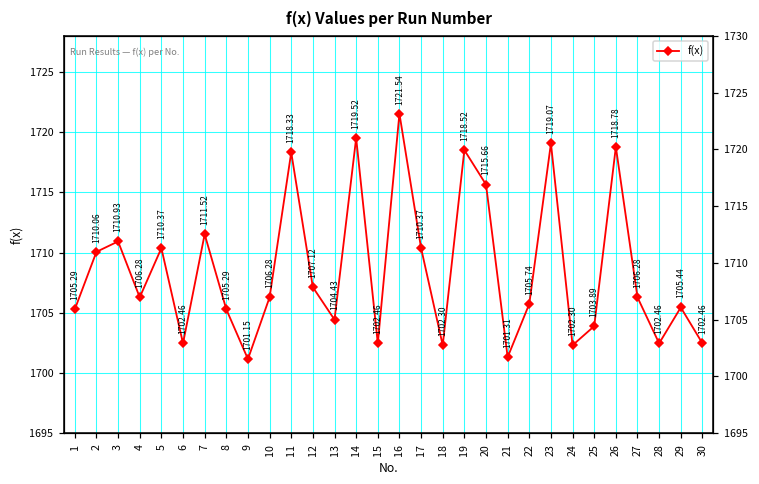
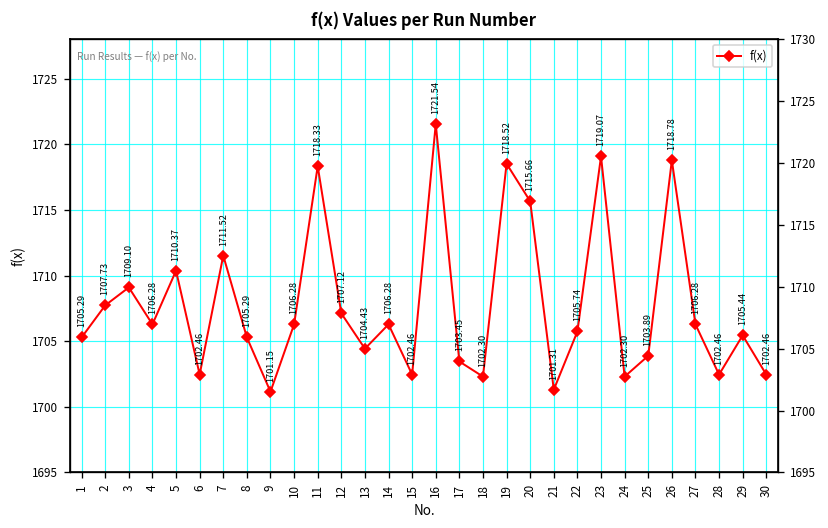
  {
    "1": 1705.29,
-   "2": 1710.06,
-   "3": 1710.93,
+   "2": 1707.73,
+   "3": 1709.10,
    "4": 1706.28,
    "5": 1710.37,
    "6": 1702.46,
    "7": 1711.52,
    "8": 1705.29,
    "9": 1701.15,
    "10": 1706.28,
    "11": 1718.33,
    "12": 1707.12,
    "13": 1704.43,
-   "14": 1719.52,
+   "14": 1706.28,
    "15": 1702.46,
    "16": 1721.54,
-   "17": 1710.37,
+   "17": 1703.45,
    "18": 1702.30,
    "19": 1718.52,
    "20": 1715.66,
    "21": 1701.31,
    "22": 1705.74,
    "23": 1719.07,
    "24": 1702.30,
    "25": 1703.89,
    "26": 1718.78,
    "27": 1706.28,
    "28": 1702.46,
    "29": 1705.44,
    "30": 1702.46
  }
